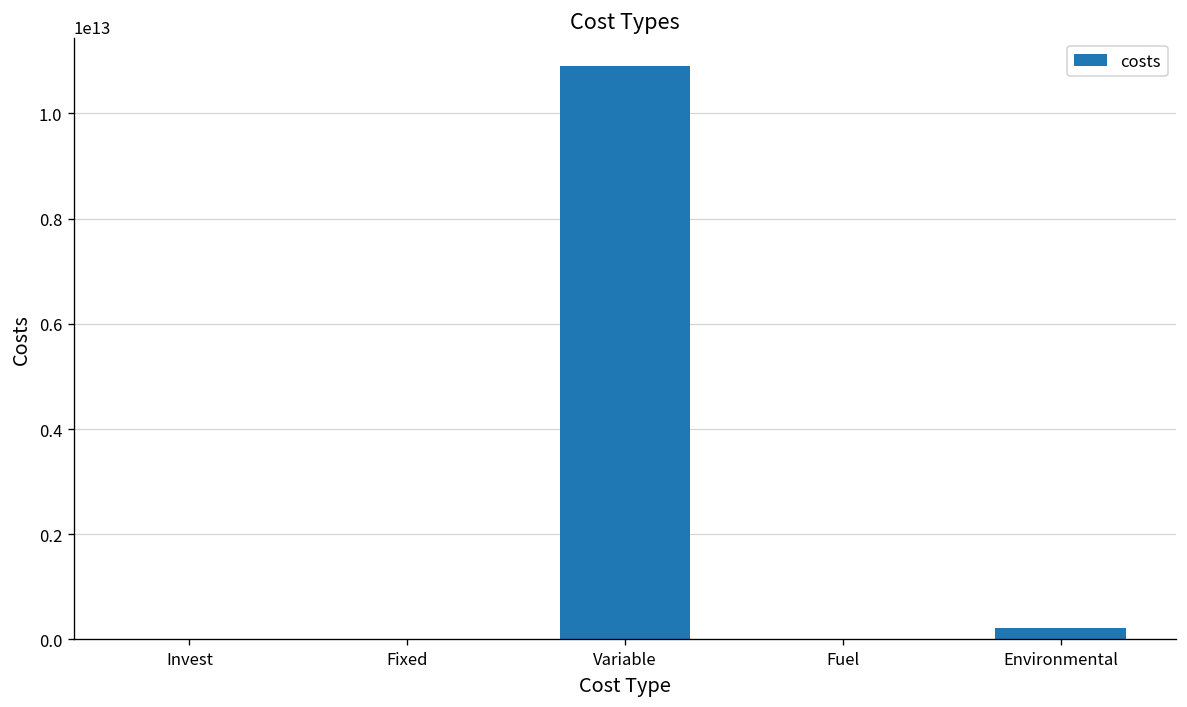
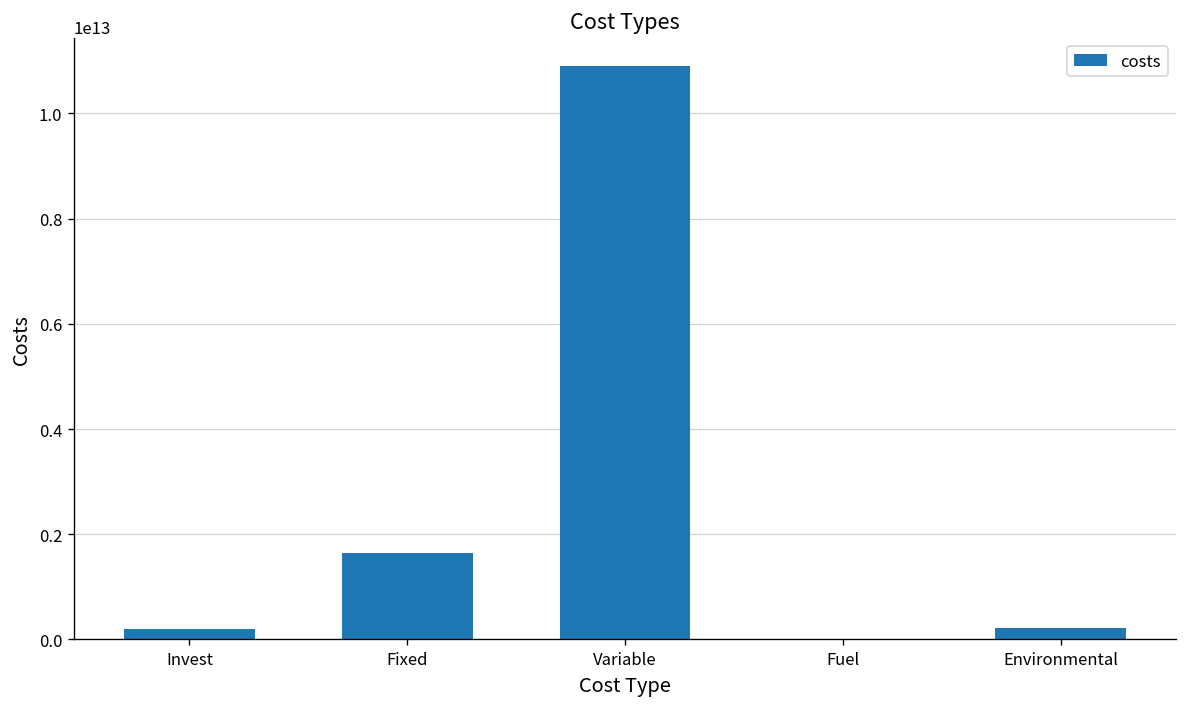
  {
-   "Invest": 0,
-   "Fixed": 0,
+   "Invest": 200000000000,
+   "Fixed": 1600000000000,
    "Variable": 10900000000000,
    "Environmental": 200000000000
  }
